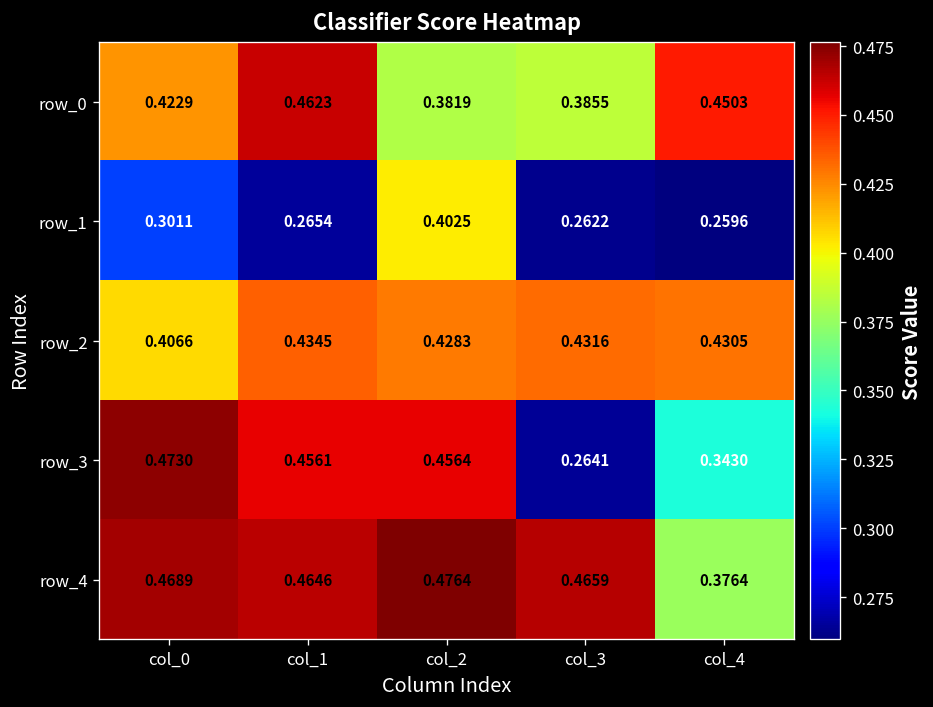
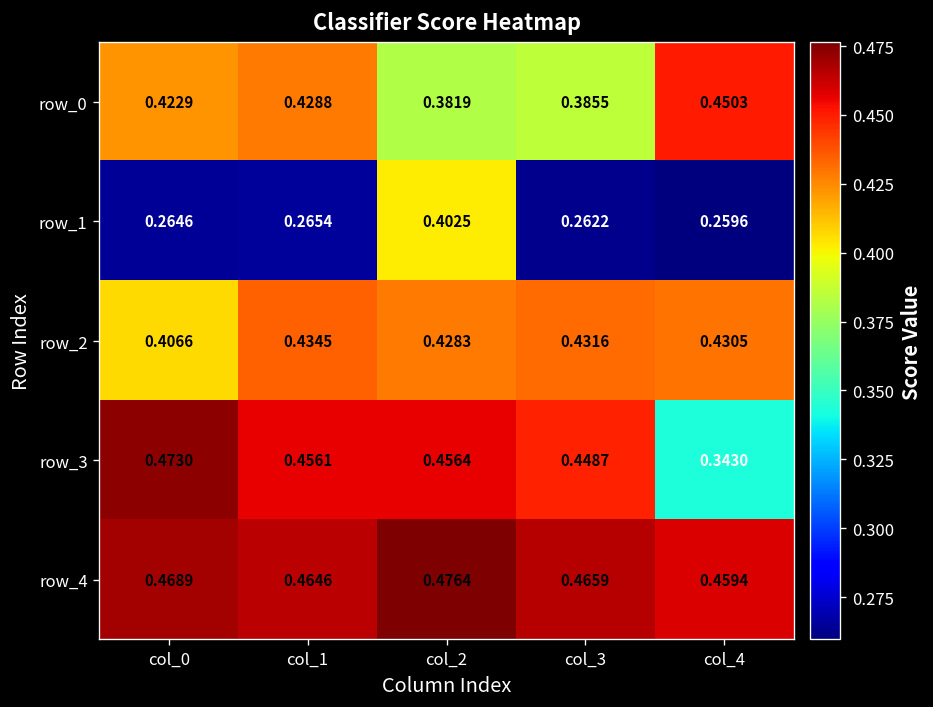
  {
    "row_0": {
      "col_0": 0.4229,
-     "col_1": 0.4623,
+     "col_1": 0.4288,
      "col_2": 0.3819,
      "col_3": 0.3855,
      "col_4": 0.4503
    },
    "row_1": {
-     "col_0": 0.3011,
+     "col_0": 0.2646,
      "col_1": 0.2654,
      "col_2": 0.4025,
      "col_3": 0.2622,
      "col_4": 0.2596
    },
    "row_2": {
      "col_0": 0.4066,
      "col_1": 0.4345,
      "col_2": 0.4283,
      "col_3": 0.4316,
      "col_4": 0.4305
    },
    "row_3": {
      "col_0": 0.4730,
      "col_1": 0.4561,
      "col_2": 0.4564,
-     "col_3": 0.2641,
+     "col_3": 0.4487,
      "col_4": 0.3430
    },
    "row_4": {
      "col_0": 0.4689,
      "col_1": 0.4646,
      "col_2": 0.4764,
      "col_3": 0.4659,
-     "col_4": 0.3764
+     "col_4": 0.4594
    }
  }
